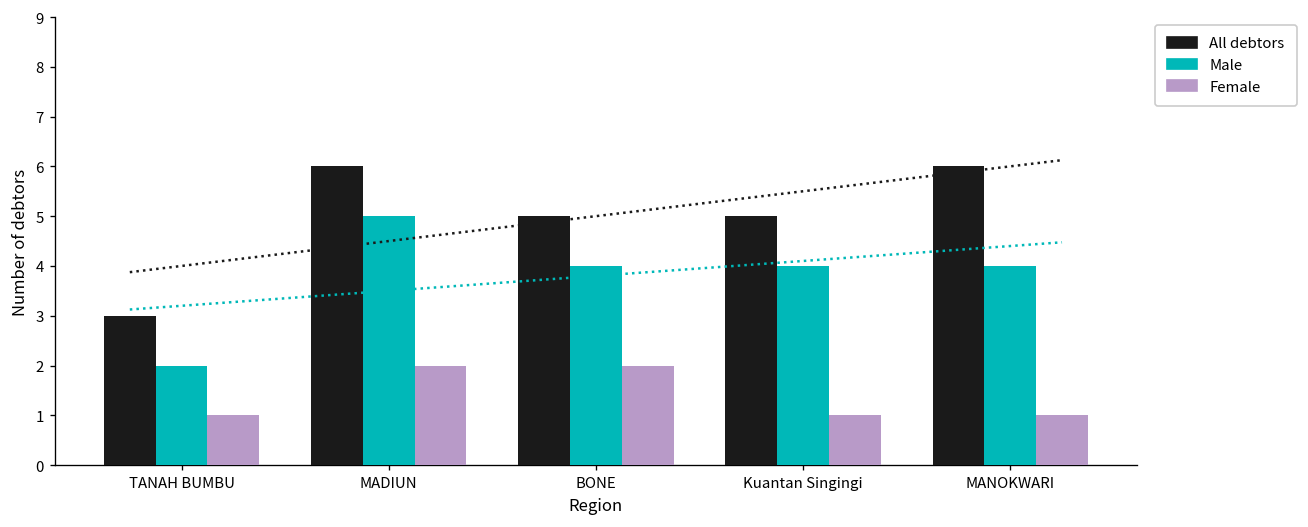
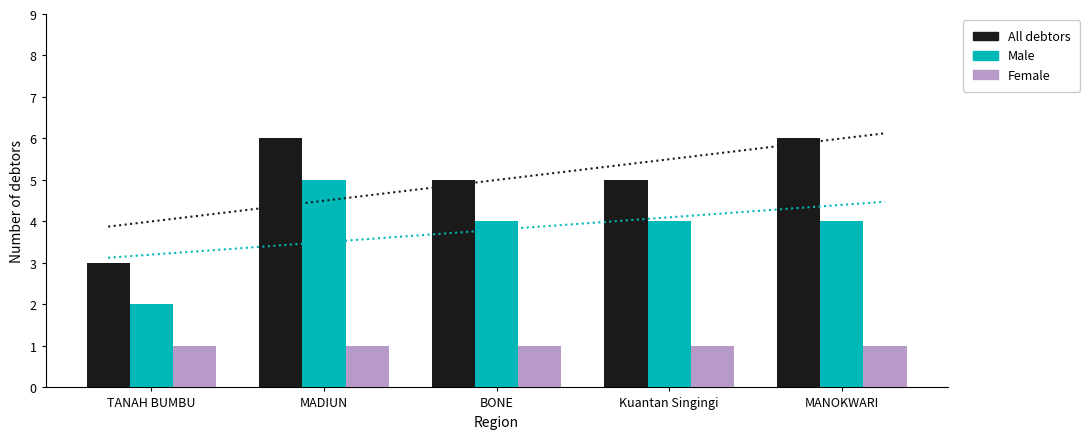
  {
    "Female": {
      "TANAH BUMBU": 1,
-     "MADIUN": 2,
-     "BONE": 2,
+     "MADIUN": 1,
+     "BONE": 1,
      "Kuantan Singingi": 1,
      "MANOKWARI": 1
    }
  }
